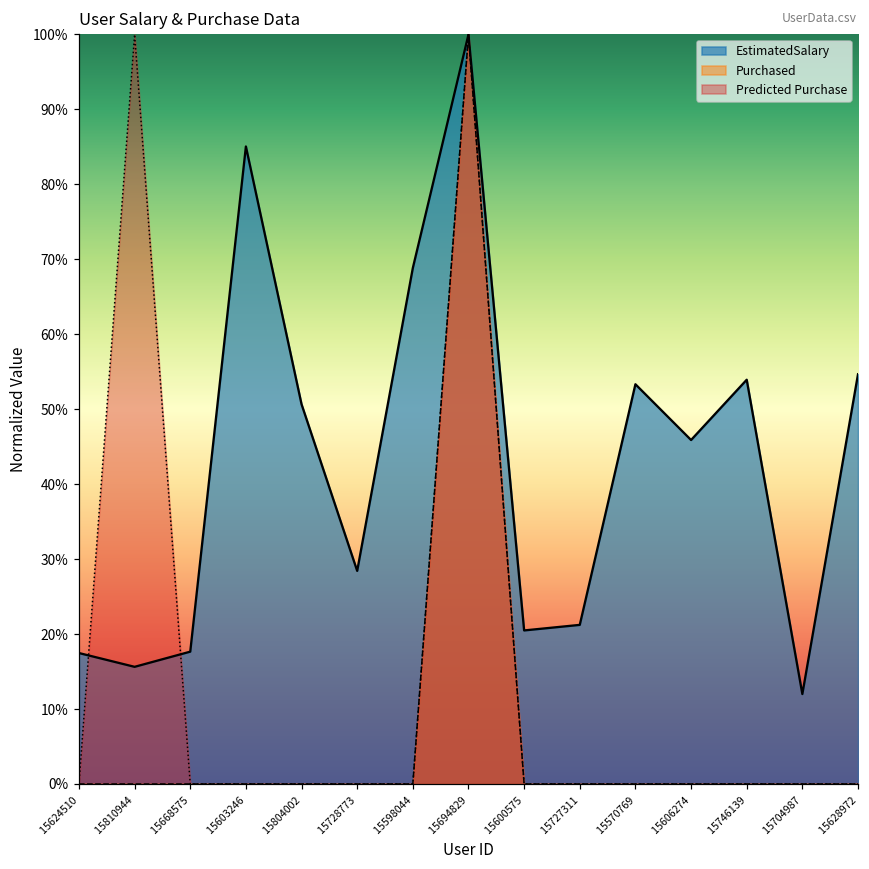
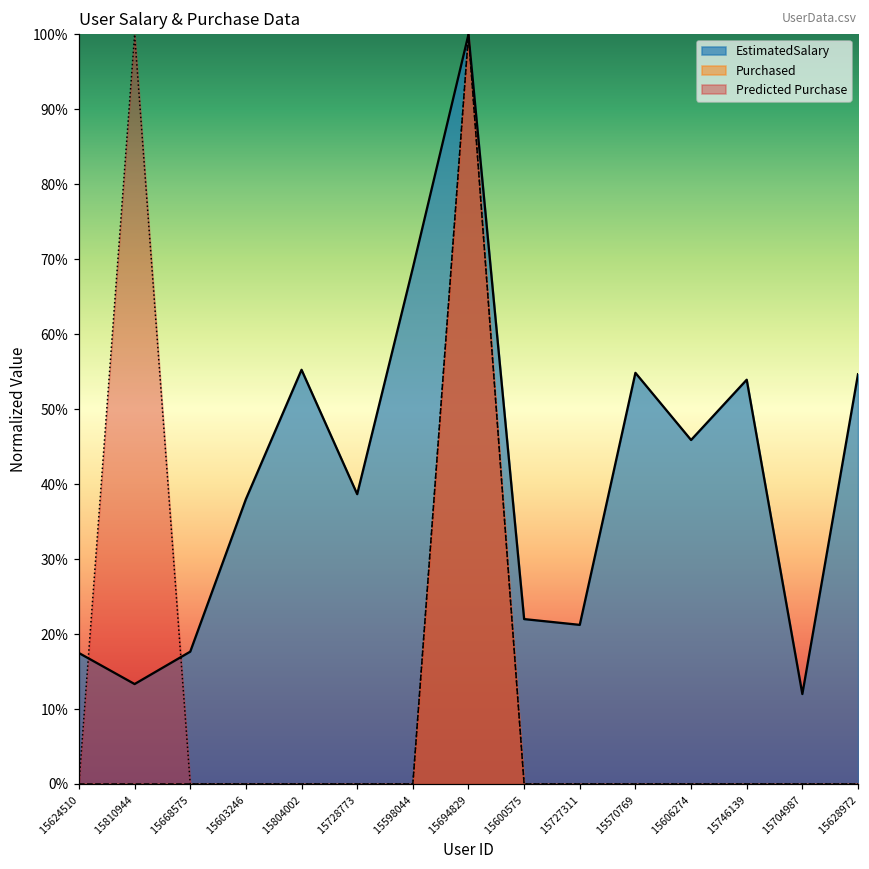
  {
    "EstimatedSalary": {
      "15624510": "17%",
-     "15810944": "16%",
+     "15810944": "13%",
      "15668575": "18%",
-     "15603246": "85%",
-     "15804002": "51%",
-     "15728773": "28%",
+     "15603246": "38%",
+     "15804002": "55%",
+     "15728773": "39%",
      "15598044": "69%",
-     "15600575": "20%",
+     "15600575": "22%",
      "15727311": "21%",
-     "15570769": "53%",
+     "15570769": "55%",
      "15606274": "46%",
      "15746139": "54%",
      "15704987": "12%",
      "15628972": "55%"
    },
    "Purchased": {
      "15810944": "0%"
    },
    "Predicted Purchase": {
      "15810944": "100%"
    }
  }
